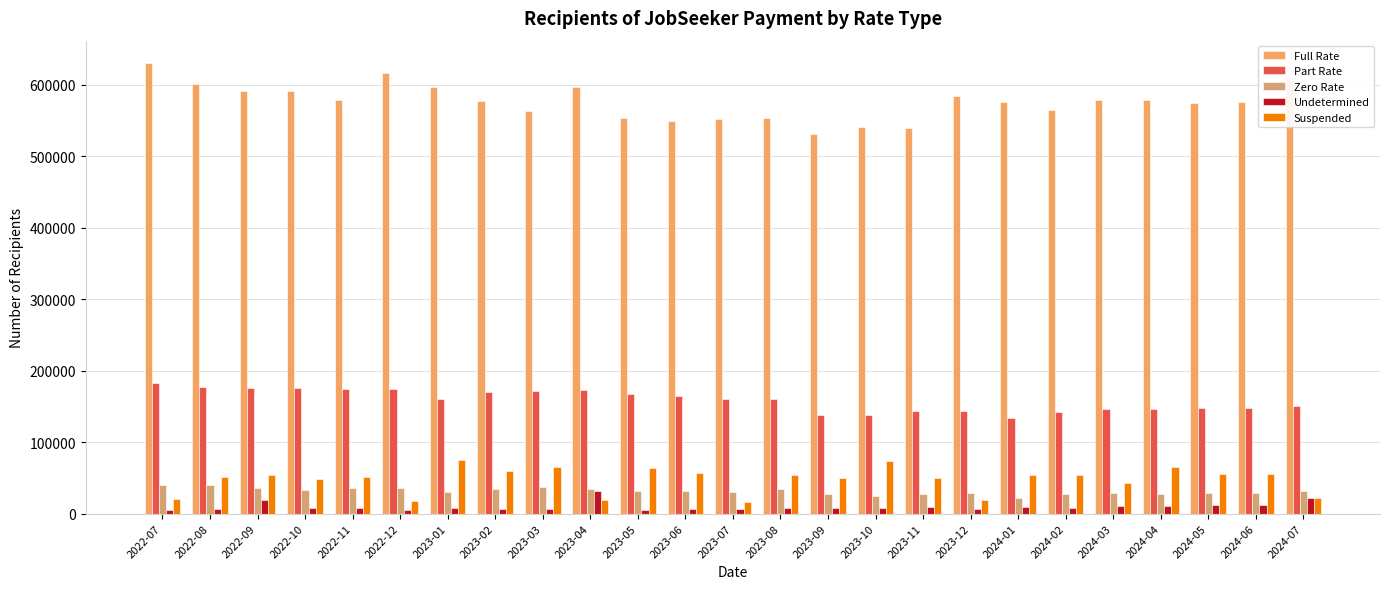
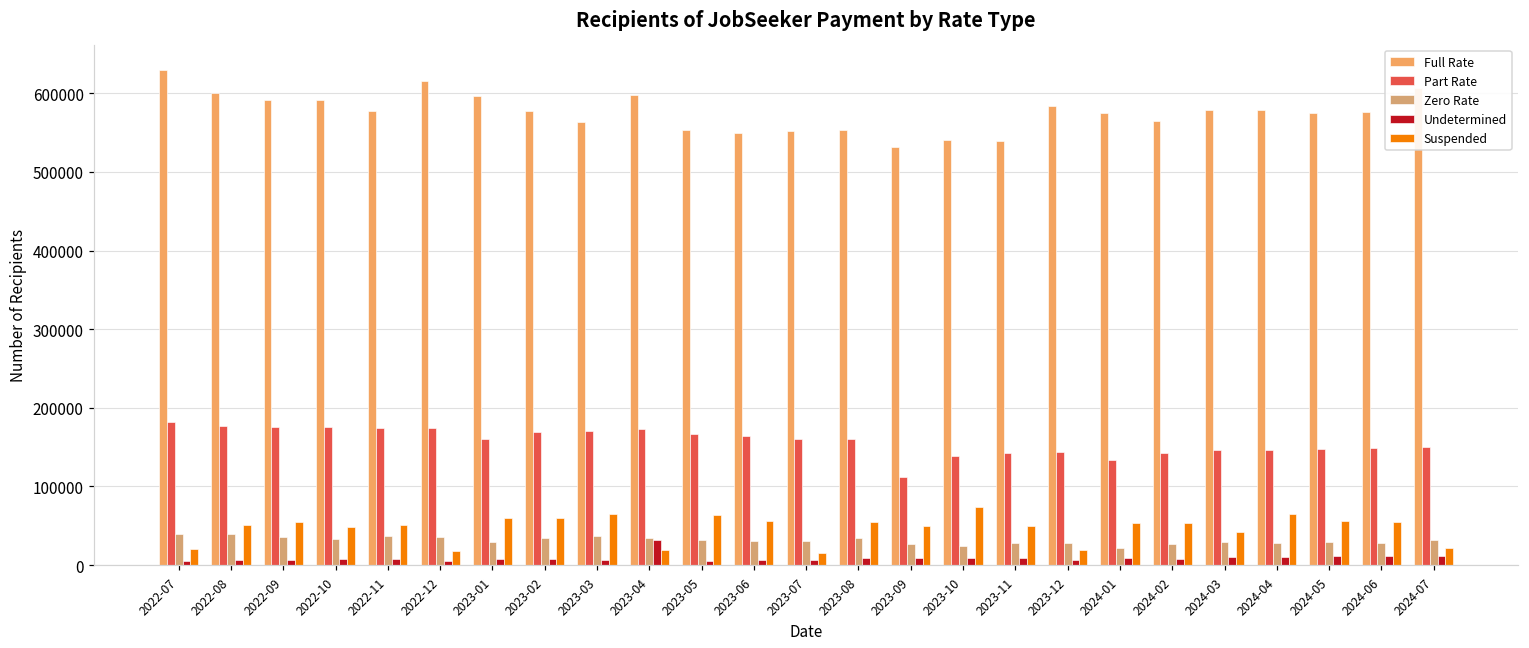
  {
    "Part Rate": {
      "2022-07": 180000,
      "2022-08": 180000,
      "2022-09": 180000,
      "2022-10": 170000,
      "2022-11": 170000,
      "2022-12": 170000,
      "2023-01": 160000,
      "2023-02": 170000,
      "2023-03": 170000,
      "2023-04": 170000,
      "2023-05": 170000,
      "2023-06": 160000,
      "2023-07": 160000,
      "2023-08": 160000,
-     "2023-09": 140000,
+     "2023-09": 110000,
      "2023-10": 140000,
      "2023-11": 140000,
      "2023-12": 140000,
      "2024-01": 130000,
      "2024-02": 140000,
      "2024-03": 150000,
      "2024-04": 150000,
      "2024-05": 150000,
      "2024-06": 150000,
      "2024-07": 150000
    },
    "Undetermined": {
      "2022-07": 10000,
      "2022-08": 10000,
-     "2022-09": 20000,
+     "2022-09": 10000,
      "2022-10": 10000,
      "2022-11": 10000,
      "2022-12": 10000,
      "2023-01": 10000,
      "2023-02": 10000,
      "2023-03": 10000,
      "2023-04": 30000,
      "2023-05": 10000,
      "2023-06": 10000,
      "2023-07": 10000,
      "2023-08": 10000,
      "2023-09": 10000,
      "2023-10": 10000,
      "2023-11": 10000,
      "2023-12": 10000,
      "2024-01": 10000,
      "2024-02": 10000,
      "2024-03": 10000,
      "2024-04": 10000,
      "2024-05": 10000,
      "2024-06": 10000,
-     "2024-07": 20000
+     "2024-07": 10000
    },
    "Suspended": {
      "2022-07": 20000,
      "2022-08": 50000,
      "2022-09": 50000,
      "2022-10": 50000,
      "2022-11": 50000,
      "2022-12": 20000,
-     "2023-01": 70000,
+     "2023-01": 60000,
      "2023-02": 60000,
      "2023-03": 70000,
      "2023-04": 20000,
      "2023-05": 60000,
      "2023-06": 60000,
      "2023-07": 20000,
      "2023-08": 50000,
      "2023-09": 50000,
      "2023-10": 70000,
      "2023-11": 50000,
      "2023-12": 20000,
      "2024-01": 50000,
      "2024-02": 50000,
      "2024-03": 40000,
      "2024-04": 70000,
      "2024-05": 60000,
      "2024-06": 50000,
      "2024-07": 20000
    }
  }
